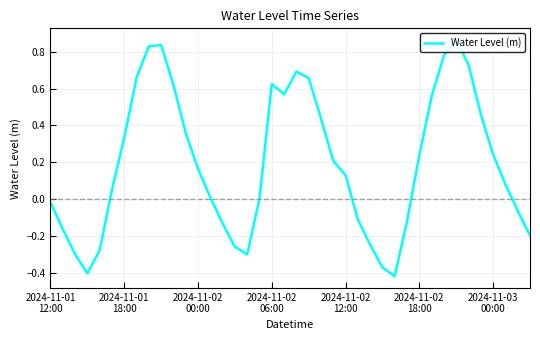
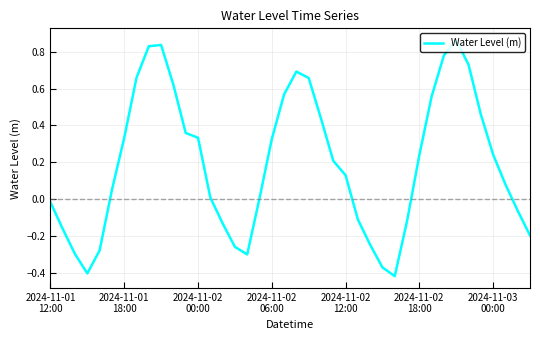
  {
    "2024-11-01 12:00": -0.02,
    "2024-11-01 18:00": 0.33,
-   "2024-11-02 00:00": 0.16,
-   "2024-11-02 06:00": 0.62,
+   "2024-11-02 00:00": 0.33,
+   "2024-11-02 06:00": 0.33,
    "2024-11-02 12:00": 0.13,
    "2024-11-02 18:00": 0.24,
    "2024-11-03 00:00": 0.24
  }
